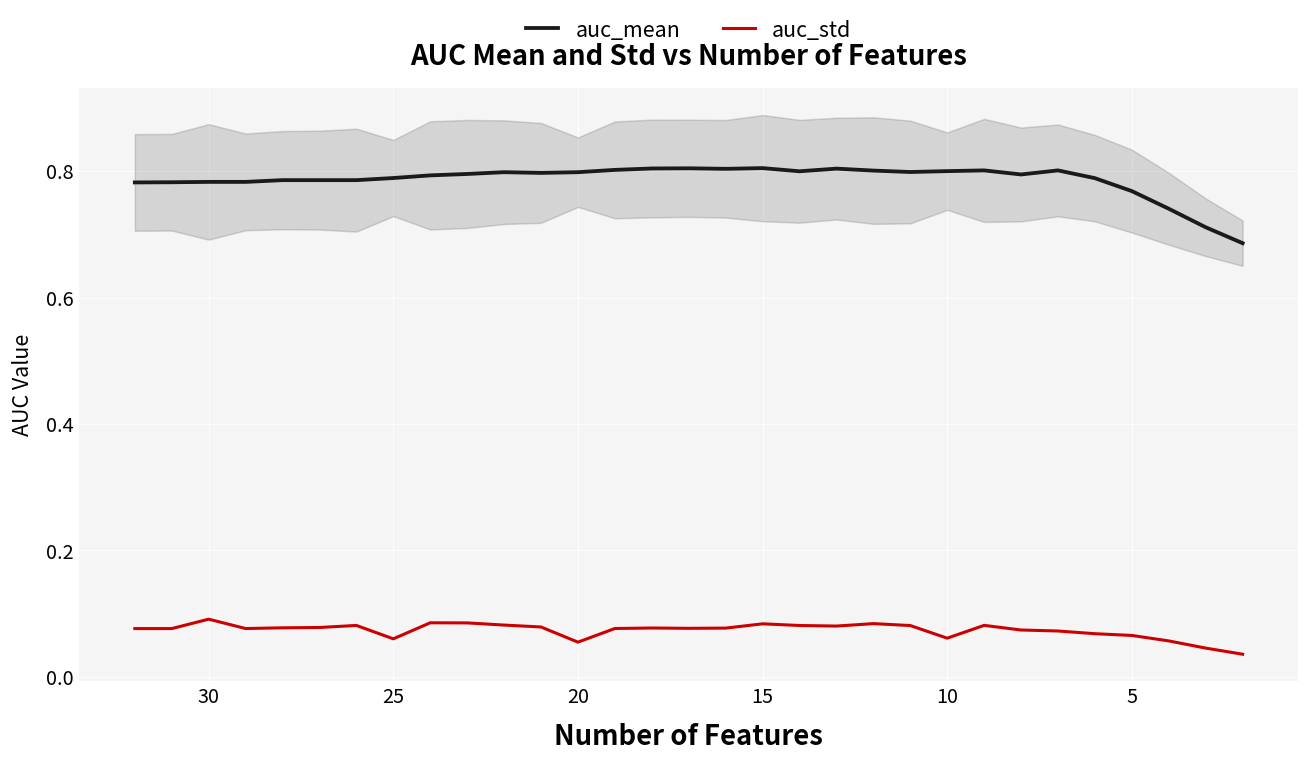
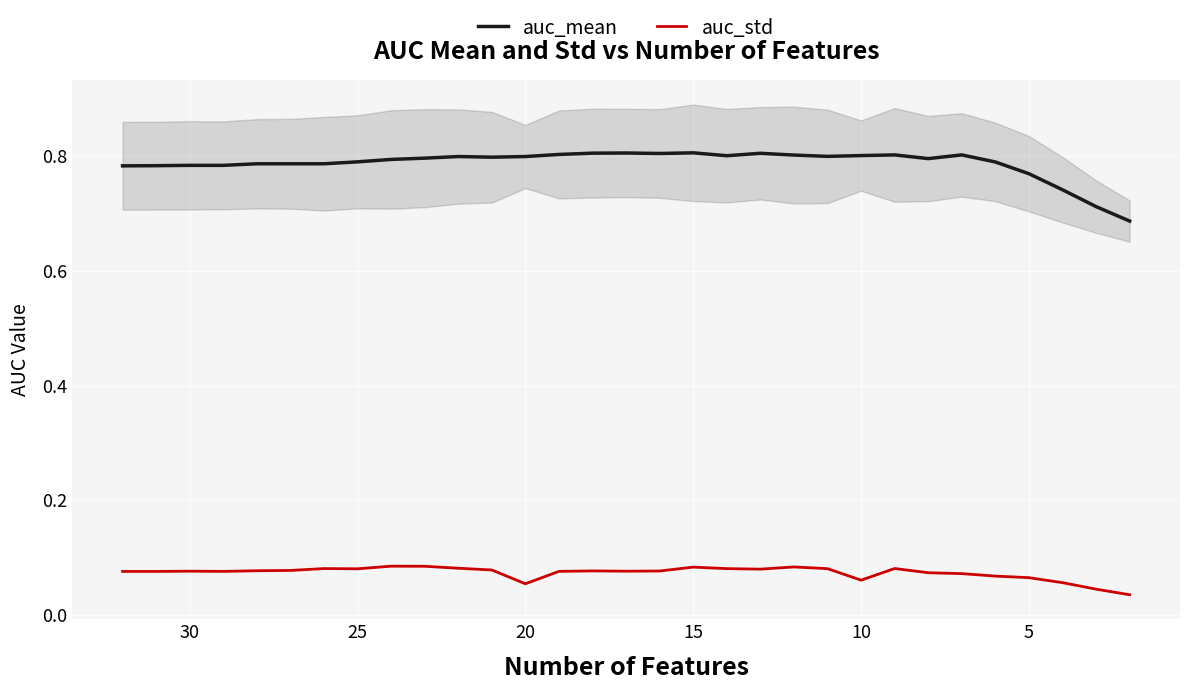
  {
    "auc_std": {
-     "30": 0.09,
-     "25": 0.06,
+     "30": 0.08,
+     "25": 0.08,
      "20": 0.05,
      "15": 0.08,
      "10": 0.06,
      "5": 0.07
    }
  }
